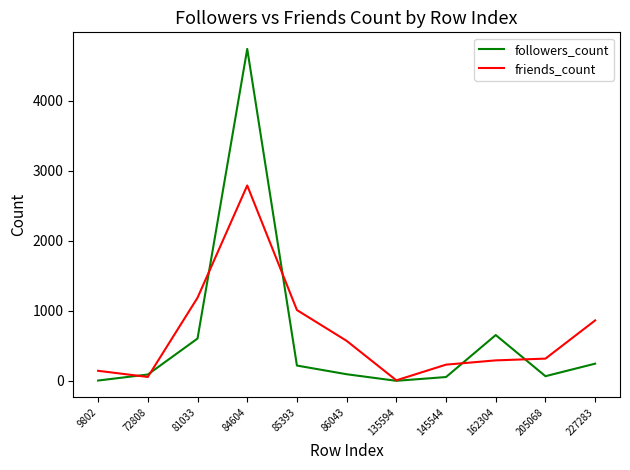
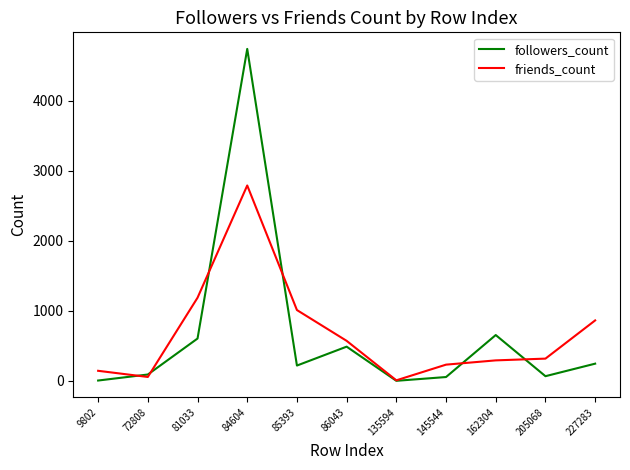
  {
    "followers_count": {
      "9802": 0,
      "81033": 600,
      "84604": 4700,
      "85393": 200,
-     "86043": 100,
+     "86043": 500,
      "145544": 100,
      "162304": 700,
      "205068": 100,
      "227283": 200
    },
    "friends_count": {
      "9802": 100,
      "81033": 1200,
      "84604": 2800,
      "85393": 1000,
      "86043": 600,
      "145544": 200,
      "162304": 300,
      "205068": 300,
      "227283": 900
    }
  }
